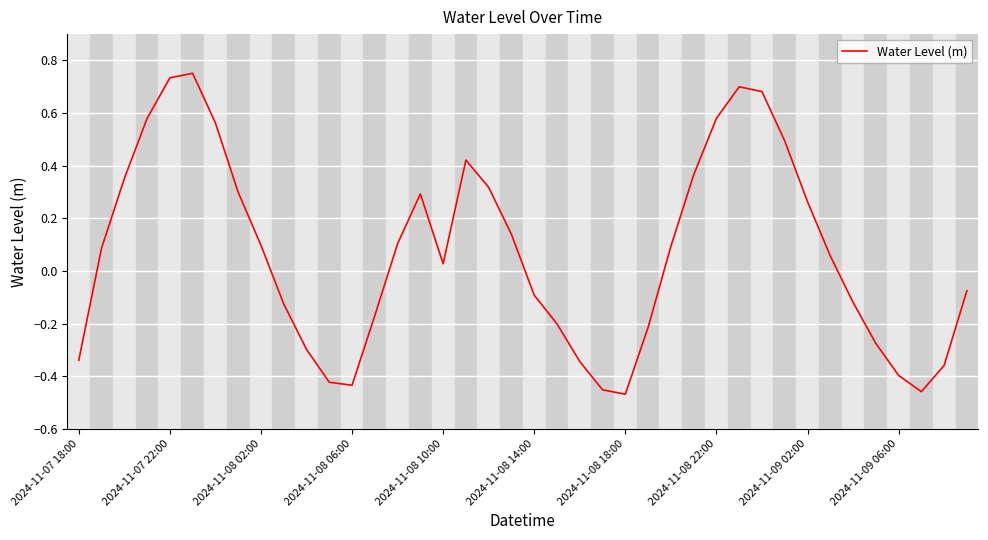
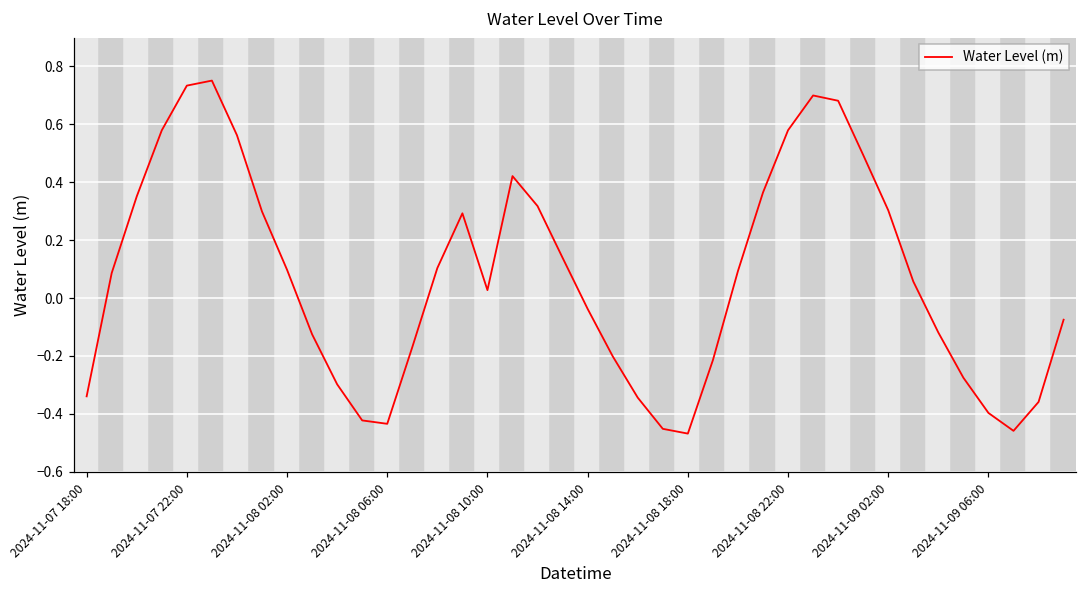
  {
    "2024-11-07 18:00": -0.34,
    "2024-11-07 22:00": 0.73,
    "2024-11-08 02:00": 0.10,
    "2024-11-08 06:00": -0.43,
    "2024-11-08 10:00": 0.03,
-   "2024-11-08 14:00": -0.09,
+   "2024-11-08 14:00": -0.04,
    "2024-11-08 18:00": -0.47,
    "2024-11-08 22:00": 0.58,
-   "2024-11-09 02:00": 0.26,
+   "2024-11-09 02:00": 0.30,
    "2024-11-09 06:00": -0.40
  }
